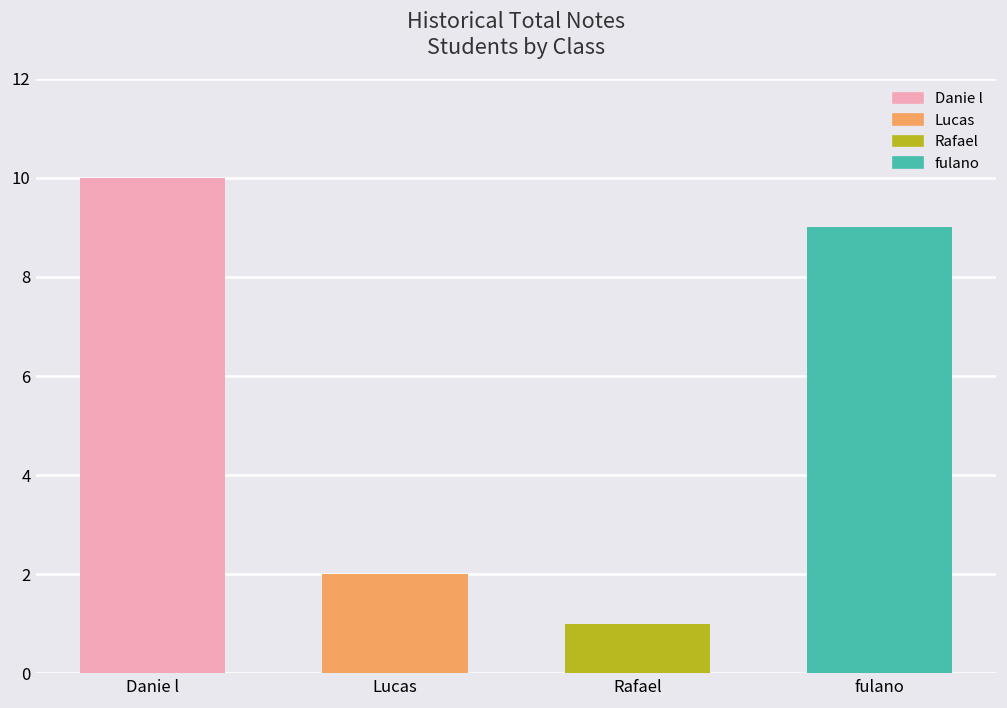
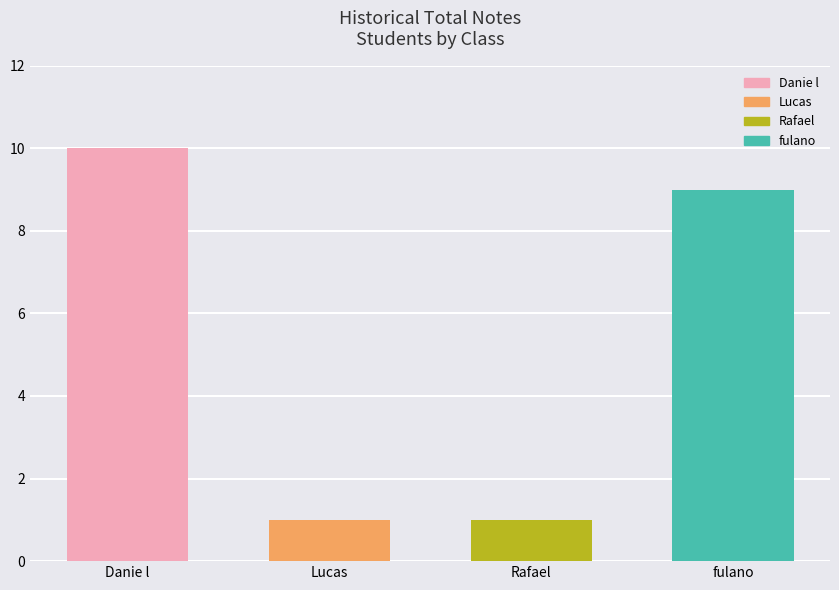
  {
    "Danie l": 10,
-   "Lucas": 2,
+   "Lucas": 1,
    "Rafael": 1,
    "fulano": 9
  }
